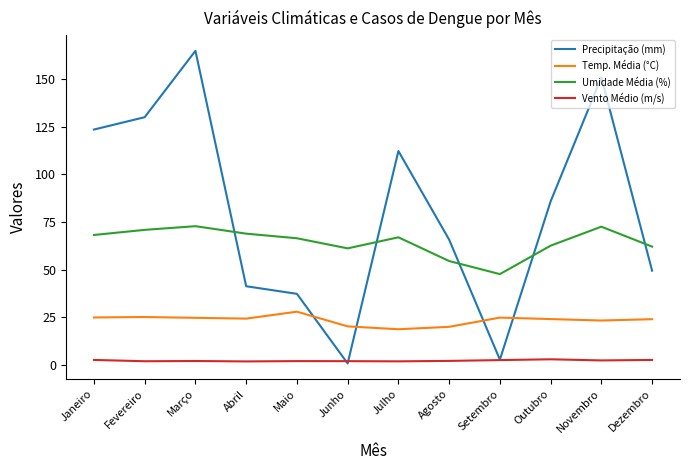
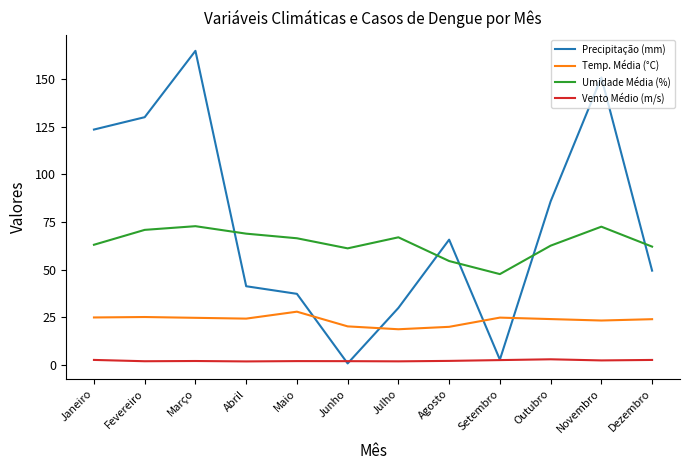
  {
    "Precipitação (mm)": {
      "Janeiro": 124,
      "Fevereiro": 130,
      "Março": 165,
      "Abril": 41,
      "Maio": 37,
-     "Julho": 112,
+     "Julho": 30,
      "Agosto": 66,
      "Outubro": 86,
      "Dezembro": 49
    },
    "Temp. Média (°C)": {
      "Janeiro": 25,
      "Fevereiro": 25,
      "Março": 25,
      "Abril": 24,
      "Maio": 28,
      "Junho": 20,
      "Julho": 19,
      "Agosto": 20,
      "Setembro": 25,
      "Outubro": 24,
      "Novembro": 23,
      "Dezembro": 24
    },
    "Umidade Média (%)": {
-     "Janeiro": 68,
+     "Janeiro": 63,
      "Fevereiro": 71,
      "Março": 73,
      "Abril": 69,
      "Maio": 66,
      "Junho": 61,
      "Julho": 67,
      "Agosto": 54,
      "Setembro": 48,
      "Outubro": 63,
      "Novembro": 73,
      "Dezembro": 62
    },
    "Vento Médio (m/s)": {
      "Janeiro": 2,
      "Fevereiro": 2,
      "Março": 2,
      "Abril": 2,
      "Maio": 2,
      "Julho": 2,
      "Agosto": 2,
      "Outubro": 3,
      "Novembro": 2,
      "Dezembro": 2
    }
  }
